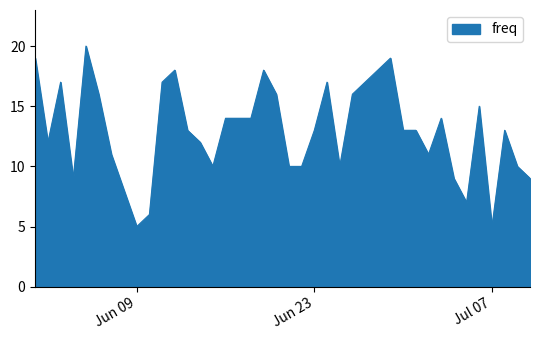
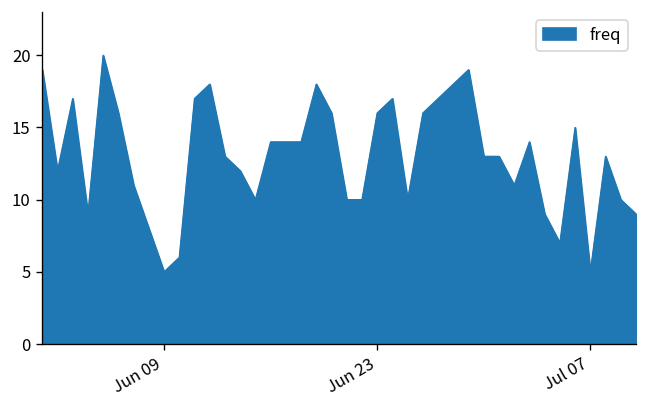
  {
    "Jun 09": 5,
-   "Jun 23": 13,
+   "Jun 23": 16,
    "Jul 07": 5
  }
